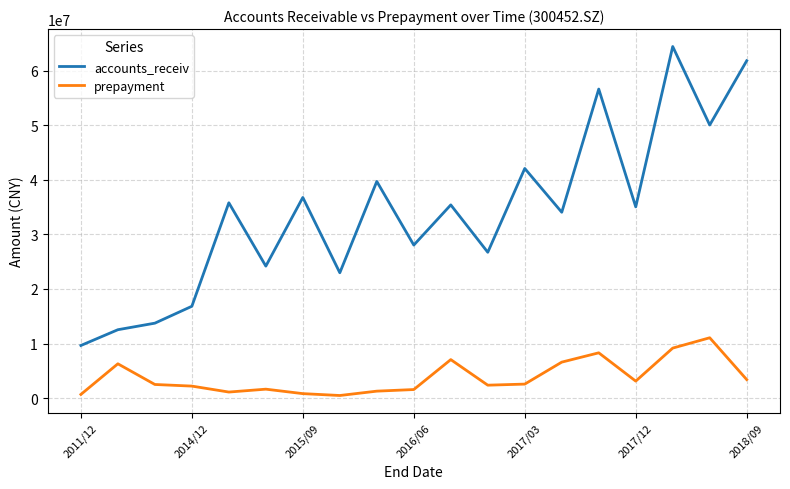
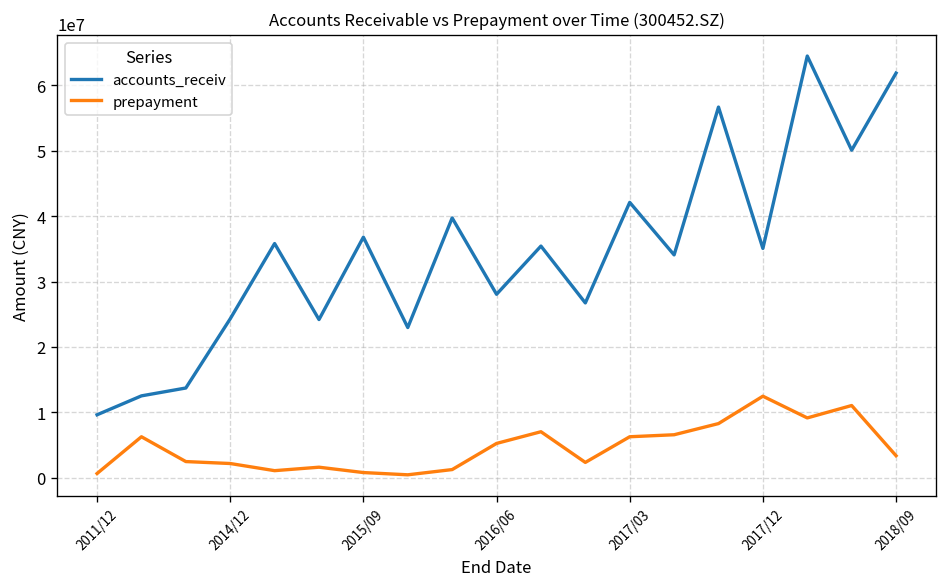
  {
    "accounts_receiv": {
      "2011/12": 10000000,
-     "2014/12": 17000000,
+     "2014/12": 24000000,
      "2015/09": 37000000,
      "2016/06": 28000000,
      "2017/03": 42000000,
      "2017/12": 35000000,
      "2018/09": 62000000
    },
    "prepayment": {
      "2011/12": 1000000,
      "2014/12": 2000000,
      "2015/09": 1000000,
-     "2016/06": 2000000,
-     "2017/03": 3000000,
-     "2017/12": 3000000,
+     "2016/06": 5000000,
+     "2017/03": 6000000,
+     "2017/12": 12000000,
      "2018/09": 3000000
    }
  }
